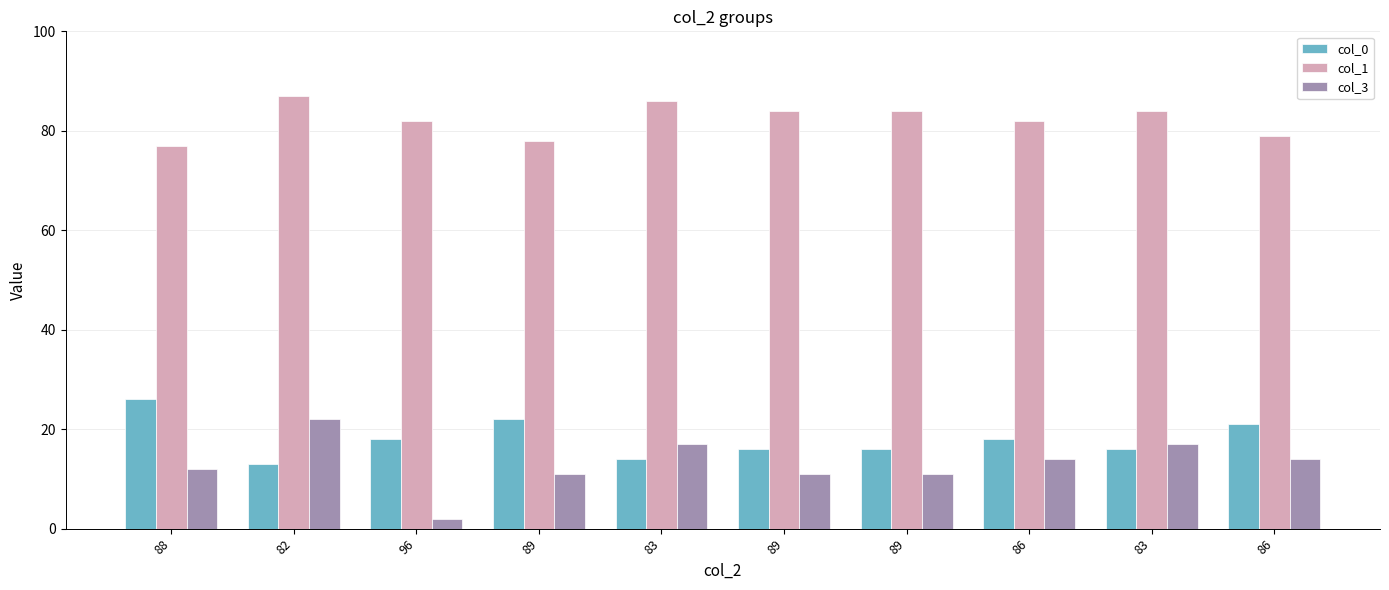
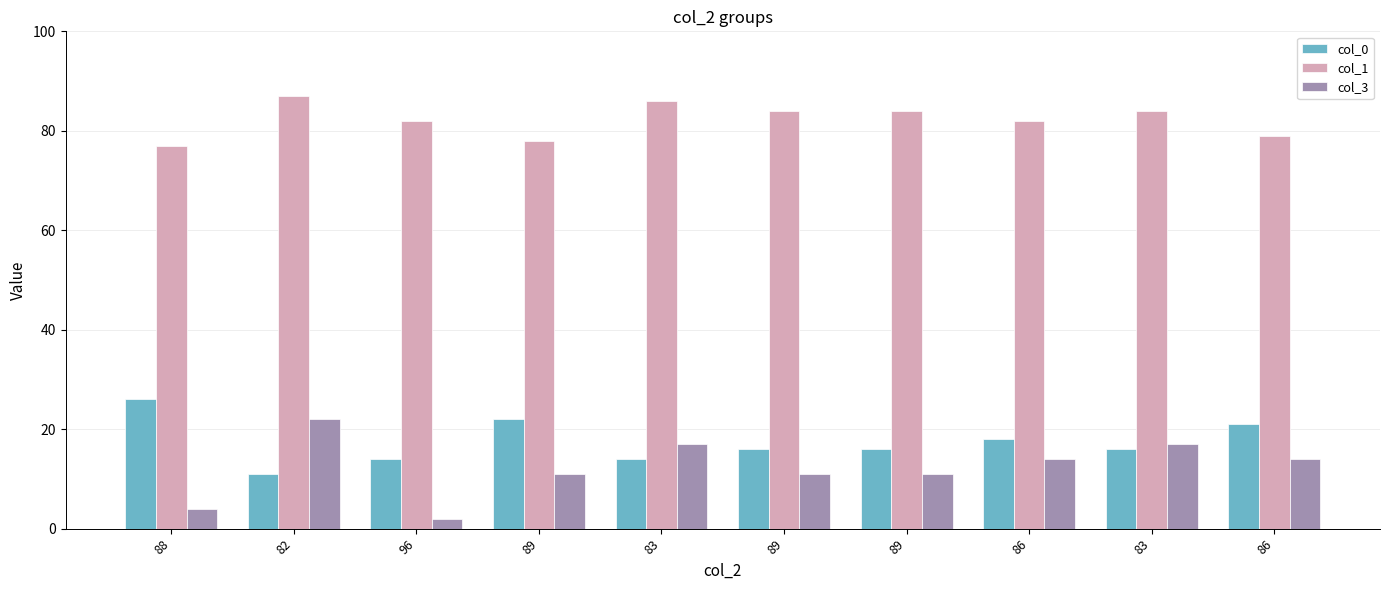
  {
    "col_0": {
      "88": 26,
-     "82": 13,
-     "96": 18
+     "82": 11,
+     "96": 14
    },
    "col_1": {
      "88": 77,
      "82": 87,
      "96": 82
    },
    "col_3": {
-     "88": 12,
+     "88": 4,
      "82": 22,
      "96": 2
    }
  }
